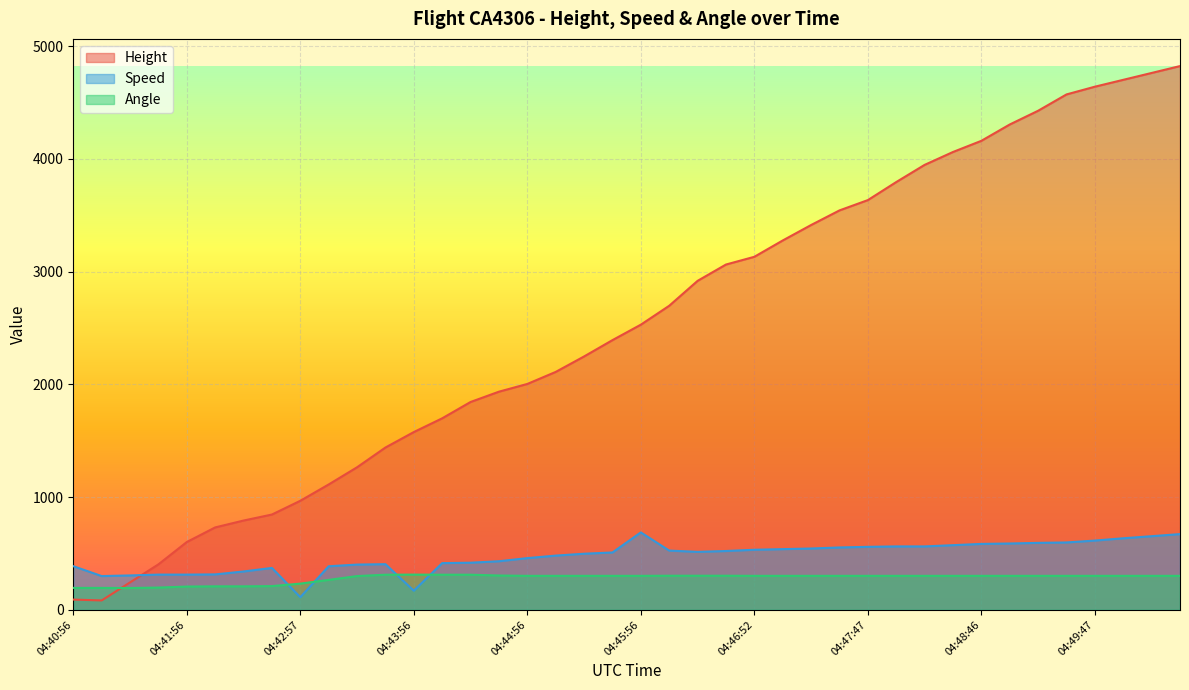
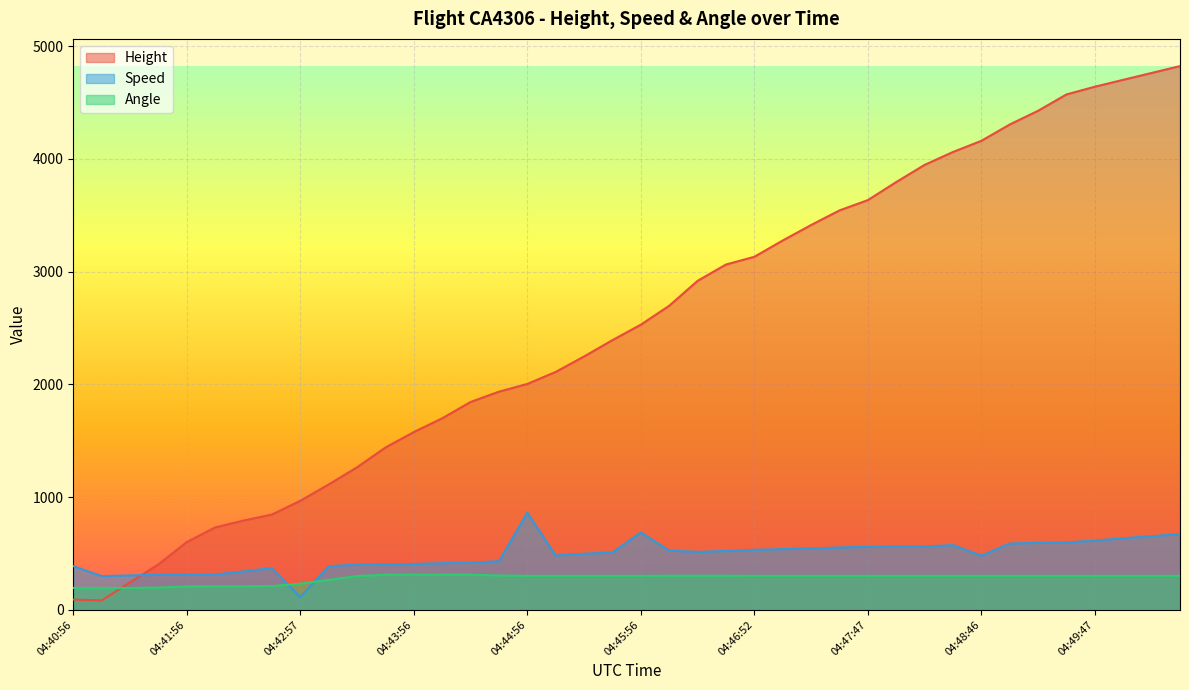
  {
    "Height": {
      "04:40:56": 90,
      "04:41:56": 600,
      "04:42:57": 970,
      "04:43:56": 1580,
      "04:44:56": 2000,
      "04:45:56": 2530,
      "04:46:52": 3130,
      "04:47:47": 3630,
      "04:48:46": 4160,
      "04:49:47": 4640
    },
    "Speed": {
      "04:40:56": 390,
      "04:41:56": 310,
      "04:42:57": 110,
-     "04:43:56": 170,
-     "04:44:56": 460,
+     "04:43:56": 410,
+     "04:44:56": 860,
      "04:45:56": 690,
      "04:46:52": 530,
      "04:47:47": 560,
-     "04:48:46": 590,
+     "04:48:46": 480,
      "04:49:47": 610
    },
    "Angle": {
      "04:40:56": 200,
      "04:41:56": 210,
      "04:42:57": 230,
      "04:43:56": 310,
      "04:44:56": 300,
      "04:45:56": 300,
      "04:46:52": 300,
      "04:47:47": 300,
      "04:48:46": 300,
      "04:49:47": 300
    }
  }
